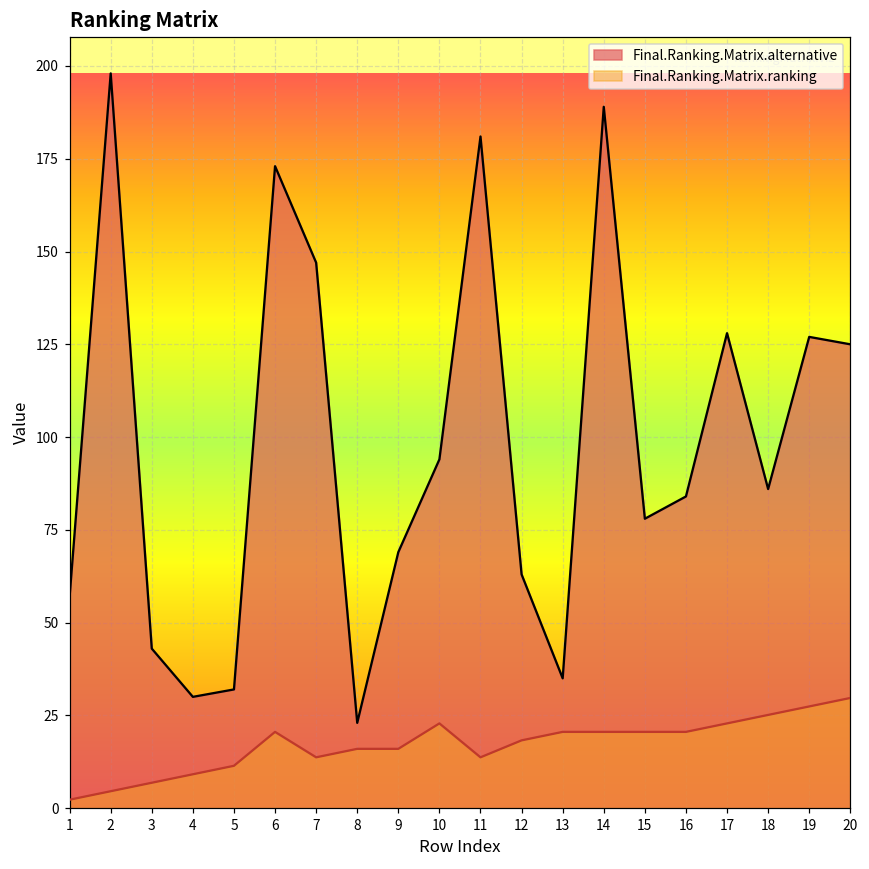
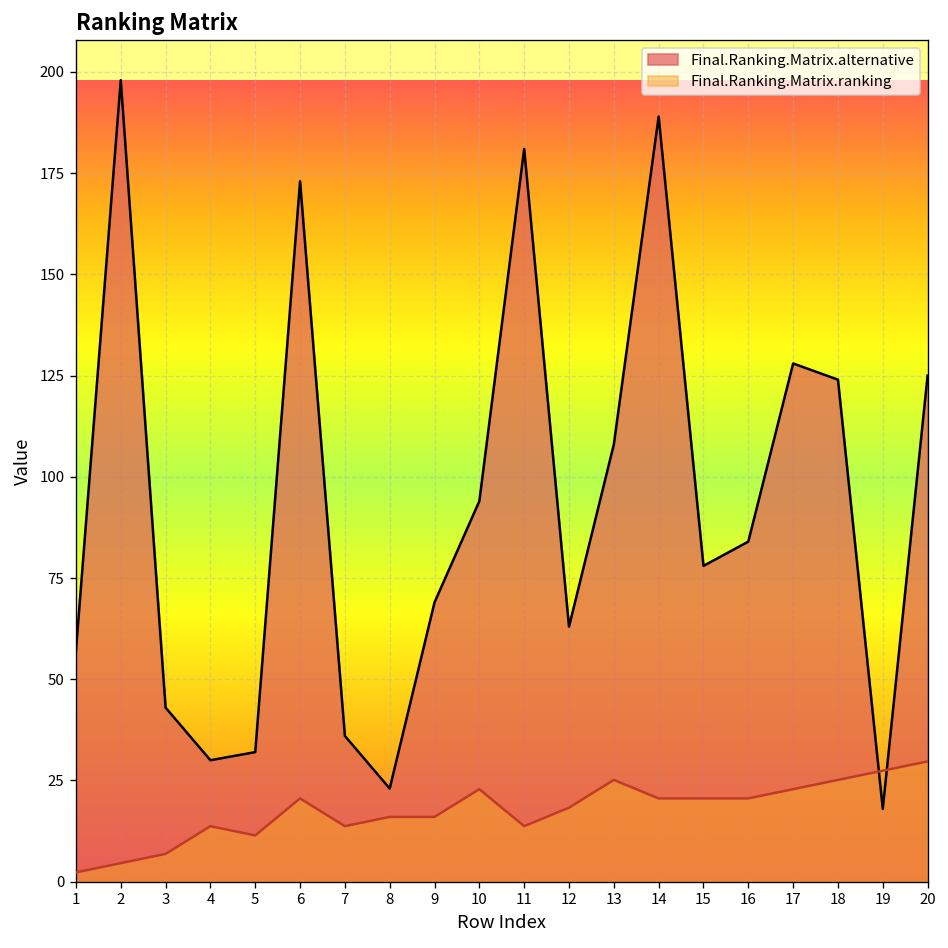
  {
    "Final.Ranking.Matrix.alternative": {
      "1": 57,
      "2": 198,
      "3": 43,
      "4": 30,
      "5": 32,
      "6": 173,
-     "7": 147,
+     "7": 36,
      "8": 23,
      "9": 69,
      "10": 94,
      "11": 181,
      "12": 63,
-     "13": 35,
+     "13": 108,
      "14": 189,
      "15": 78,
      "16": 84,
      "17": 128,
-     "18": 86,
-     "19": 127,
+     "18": 124,
+     "19": 18,
      "20": 125
    },
    "Final.Ranking.Matrix.ranking": {
      "1": 2,
      "2": 5,
      "3": 7,
-     "4": 9,
+     "4": 14,
      "5": 11,
      "6": 21,
      "7": 14,
      "8": 16,
      "9": 16,
      "10": 23,
      "11": 14,
      "12": 18,
-     "13": 21,
+     "13": 25,
      "14": 21,
      "15": 21,
      "16": 21,
      "17": 23,
      "18": 25,
      "19": 27,
      "20": 30
    }
  }
